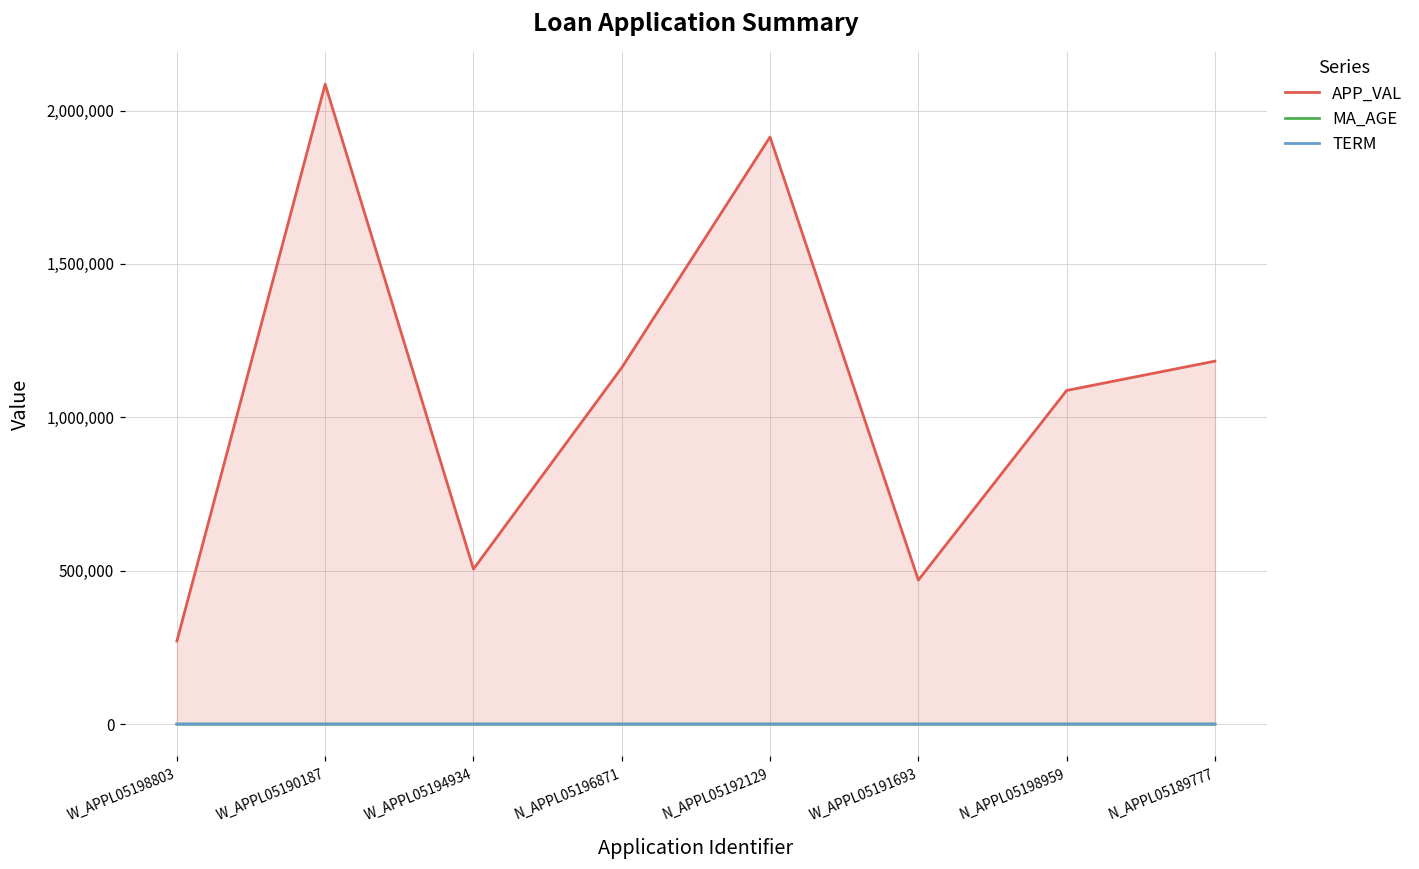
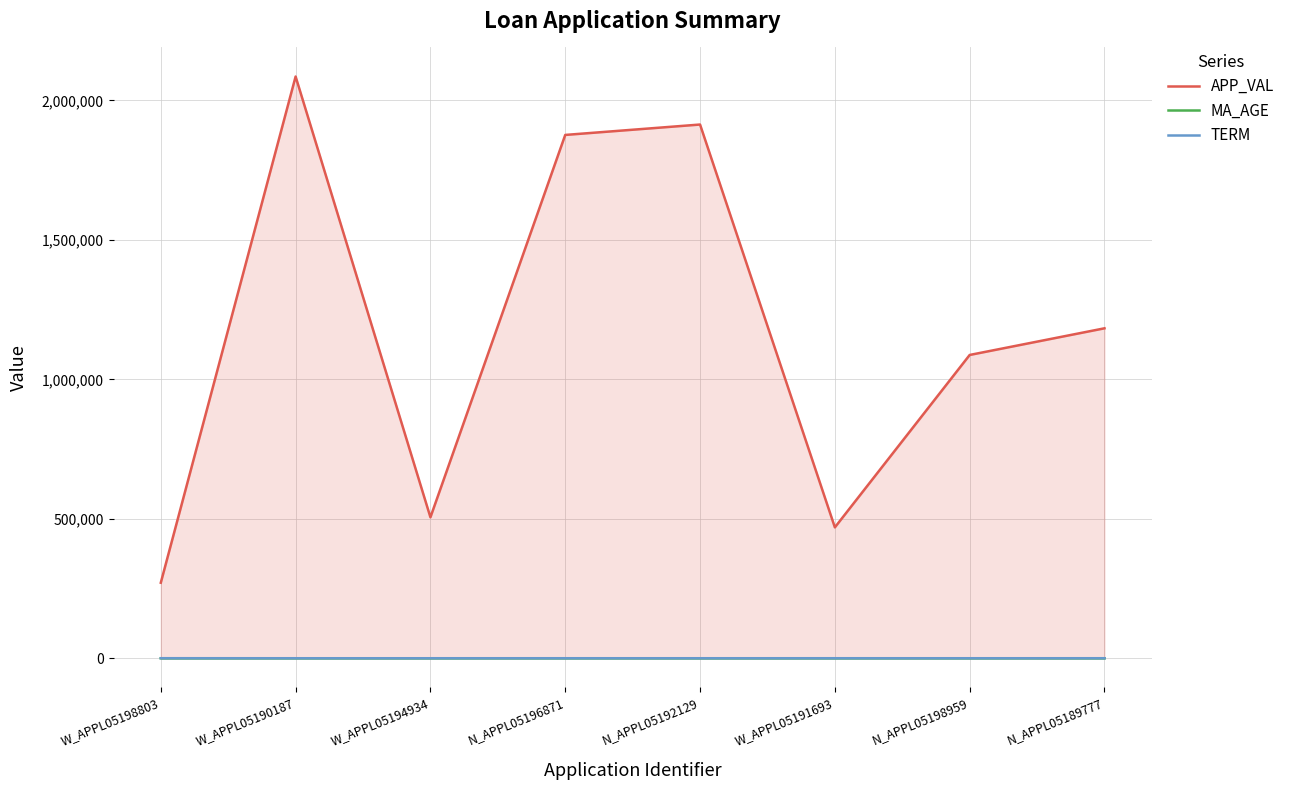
  {
    "APP_VAL": {
      "W_APPL05198803": "270,000",
      "W_APPL05190187": "2,090,000",
      "W_APPL05194934": "510,000",
-     "N_APPL05196871": "1,160,000",
+     "N_APPL05196871": "1,880,000",
      "N_APPL05192129": "1,910,000",
      "W_APPL05191693": "470,000",
      "N_APPL05198959": "1,090,000",
      "N_APPL05189777": "1,180,000"
    },
    "TERM": {
      "W_APPL05198803": "0",
      "W_APPL05190187": "0",
      "W_APPL05194934": "0",
      "N_APPL05196871": "0",
      "N_APPL05192129": "0",
      "W_APPL05191693": "0",
      "N_APPL05198959": "0",
      "N_APPL05189777": "0"
    }
  }
